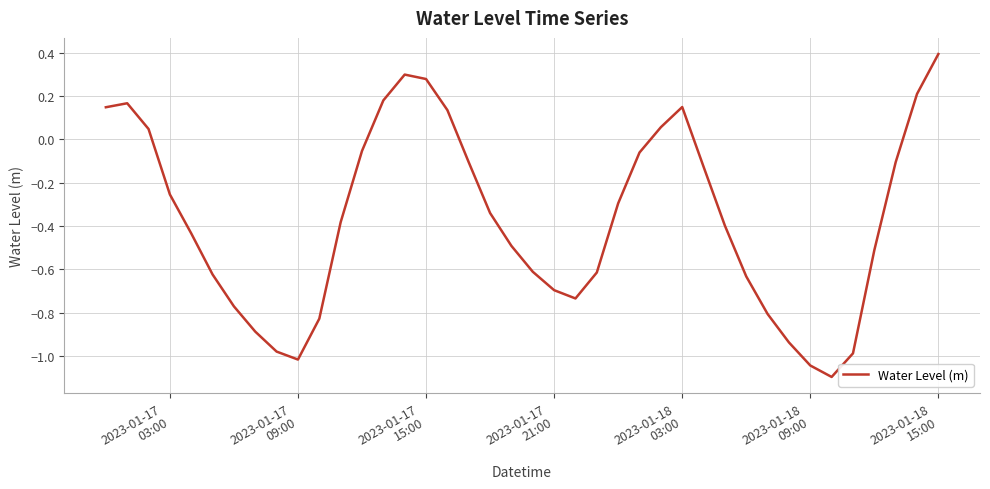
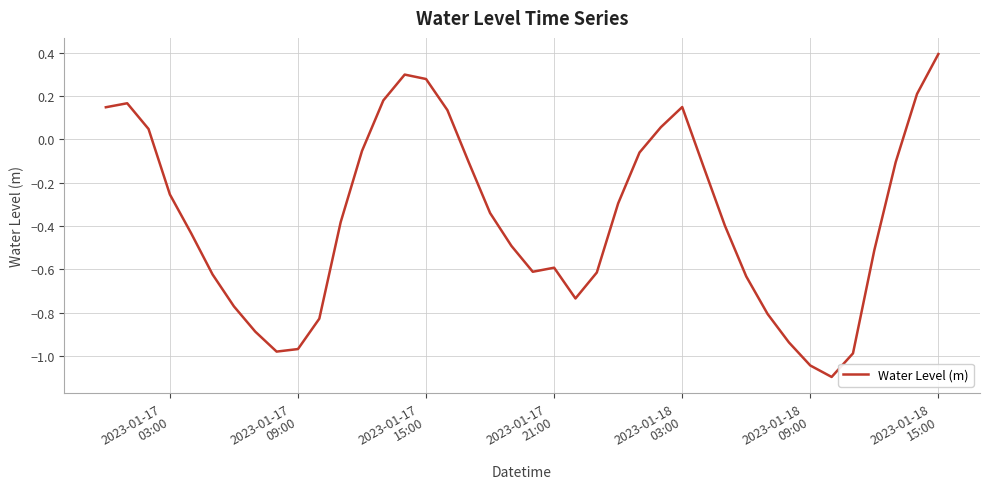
  {
    "2023-01-17 03:00": -0.25,
-   "2023-01-17 09:00": -1.02,
+   "2023-01-17 09:00": -0.97,
    "2023-01-17 15:00": 0.28,
-   "2023-01-17 21:00": -0.70,
+   "2023-01-17 21:00": -0.59,
    "2023-01-18 03:00": 0.15,
    "2023-01-18 09:00": -1.04,
    "2023-01-18 15:00": 0.39
  }
